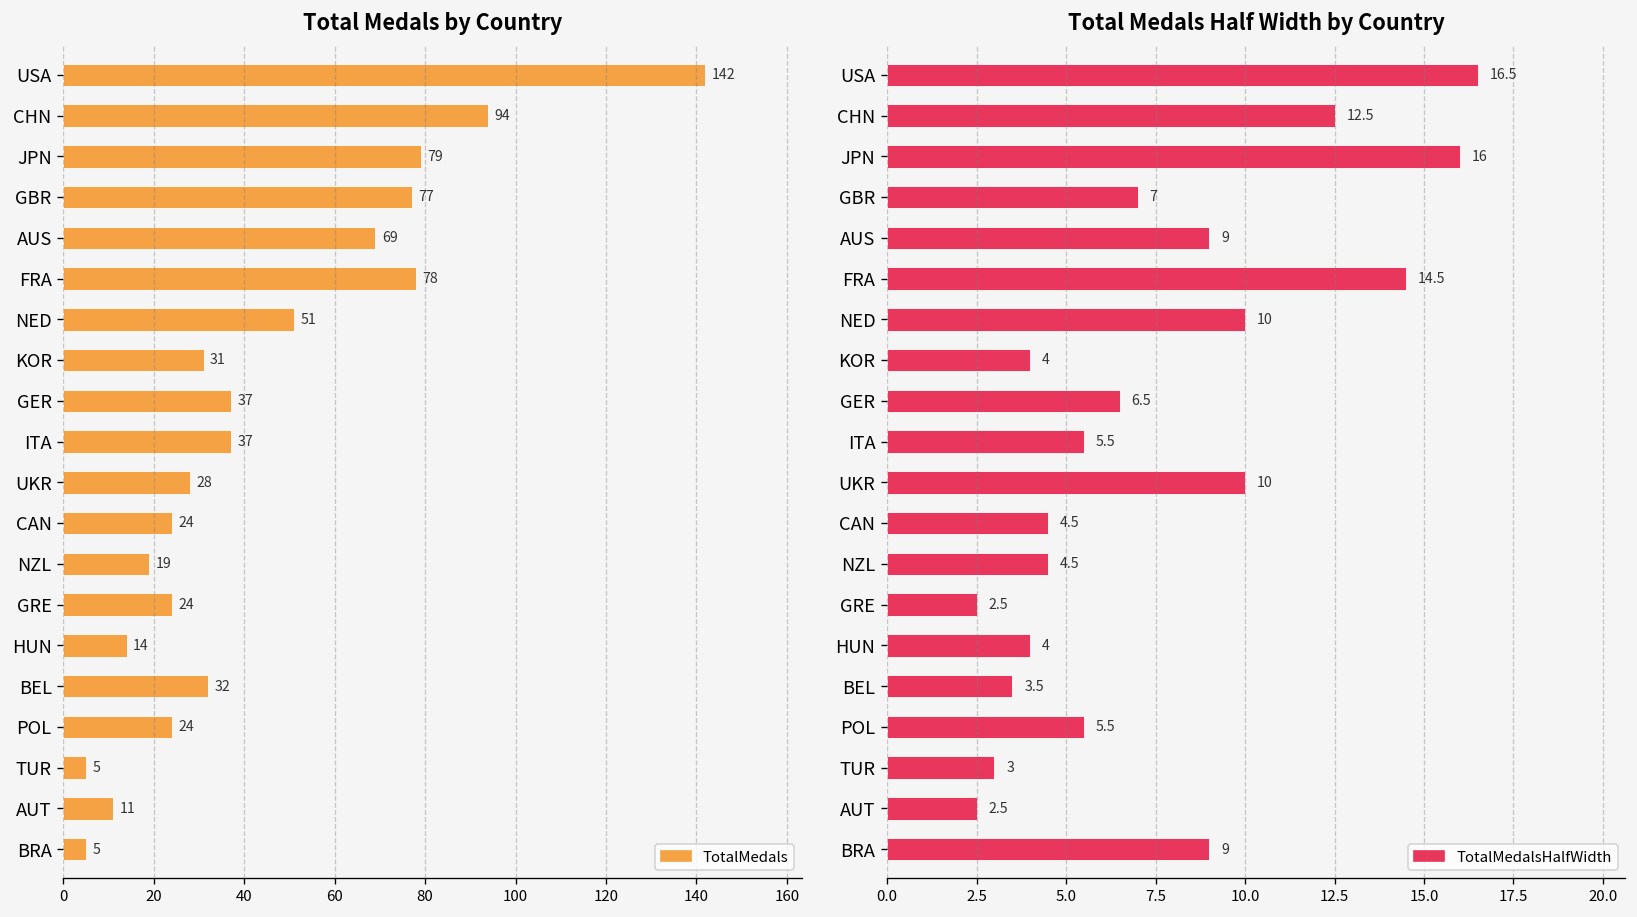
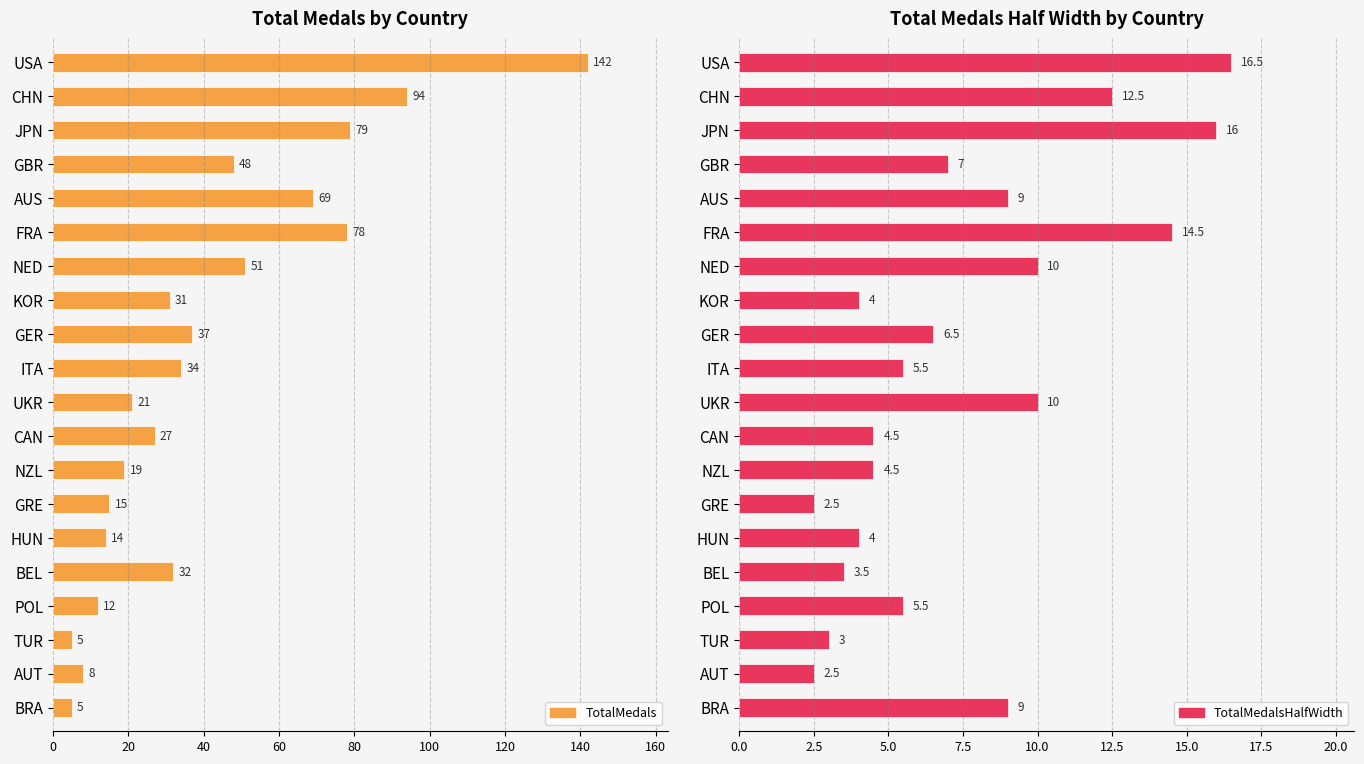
  {
    "Total Medals by Country": {
      "USA": 142,
      "CHN": 94,
      "JPN": 79,
-     "GBR": 77,
+     "GBR": 48,
      "AUS": 69,
      "FRA": 78,
      "NED": 51,
      "KOR": 31,
      "GER": 37,
-     "ITA": 37,
-     "UKR": 28,
-     "CAN": 24,
+     "ITA": 34,
+     "UKR": 21,
+     "CAN": 27,
      "NZL": 19,
-     "GRE": 24,
+     "GRE": 15,
      "HUN": 14,
      "BEL": 32,
-     "POL": 24,
+     "POL": 12,
      "TUR": 5,
-     "AUT": 11,
+     "AUT": 8,
      "BRA": 5
    },
    "Total Medals Half Width by Country": {
      "USA": 16.5,
      "CHN": 12.5,
      "JPN": 16,
      "GBR": 7,
      "AUS": 9,
      "FRA": 14.5,
      "NED": 10,
      "KOR": 4,
      "GER": 6.5,
      "ITA": 5.5,
      "UKR": 10,
      "CAN": 4.5,
      "NZL": 4.5,
      "GRE": 2.5,
      "HUN": 4,
      "BEL": 3.5,
      "POL": 5.5,
      "TUR": 3,
      "AUT": 2.5,
      "BRA": 9
    }
  }
